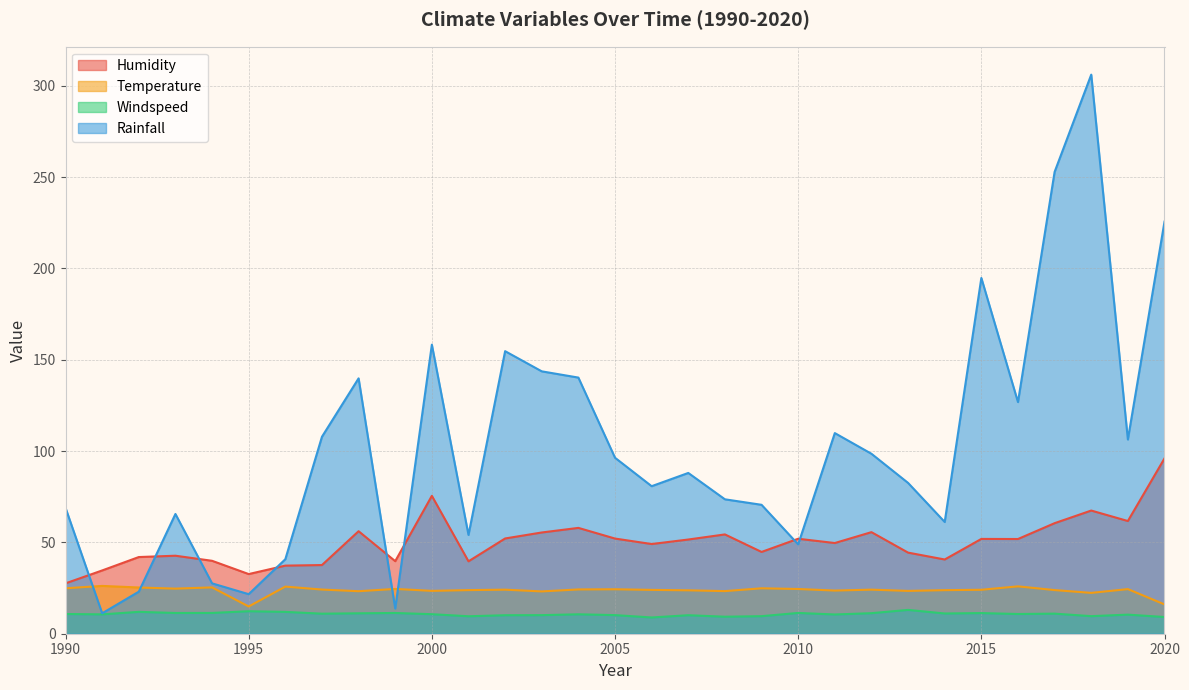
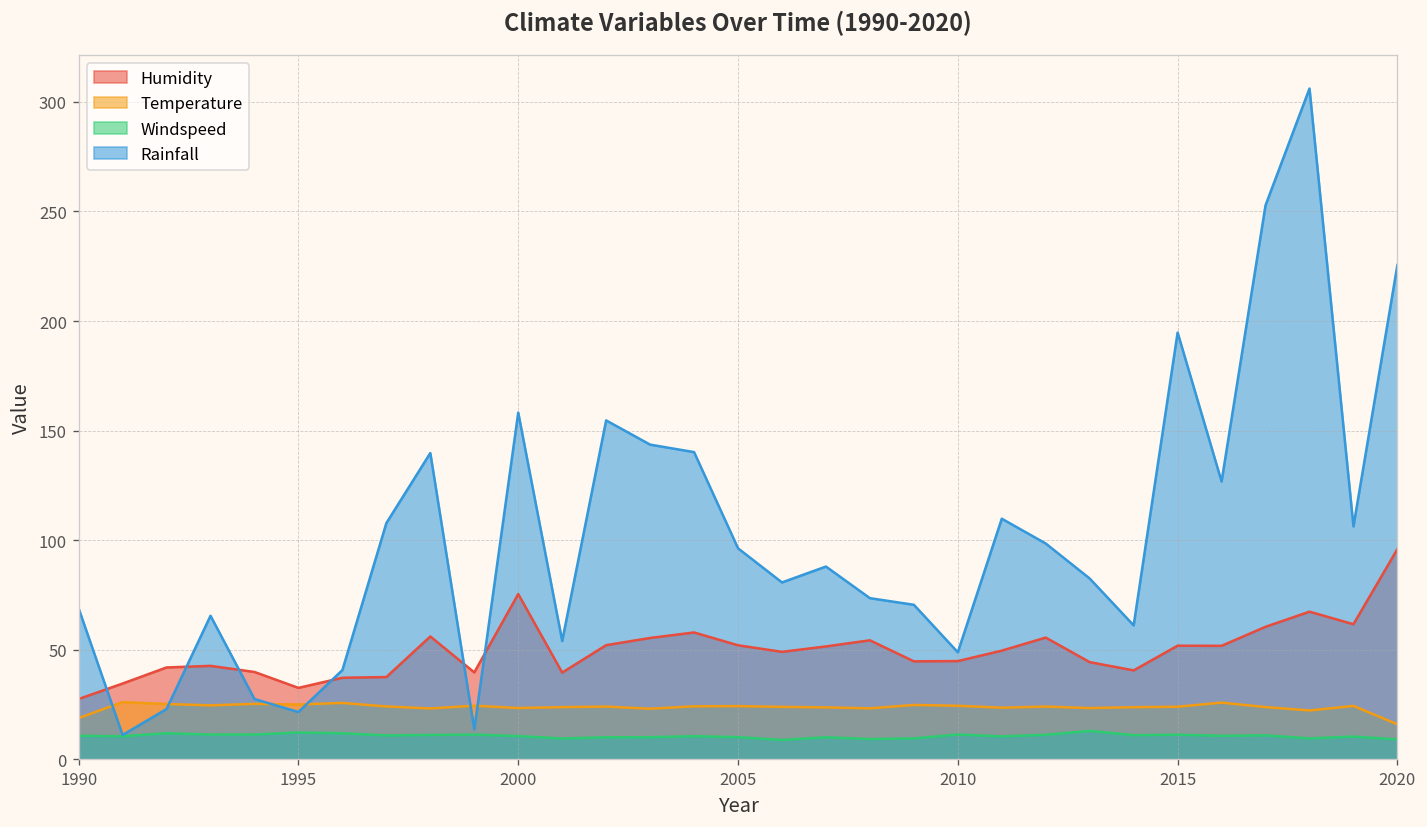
  {
    "Humidity": {
      "1990": 28,
      "1995": 33,
      "2000": 75,
      "2005": 52,
-     "2010": 52,
+     "2010": 45,
      "2015": 52,
      "2020": 96
    },
    "Temperature": {
-     "1990": 25,
-     "1995": 15,
+     "1990": 19,
+     "1995": 25,
      "2000": 23,
      "2005": 24,
      "2010": 24,
      "2015": 24,
      "2020": 16
    },
    "Windspeed": {
      "1990": 11,
      "1995": 12,
      "2000": 11,
      "2005": 10,
      "2010": 11,
      "2015": 11,
      "2020": 9
    },
    "Rainfall": {
      "1990": 69,
      "1995": 22,
      "2000": 158,
      "2005": 96,
      "2010": 49,
      "2015": 195,
      "2020": 226
    }
  }
